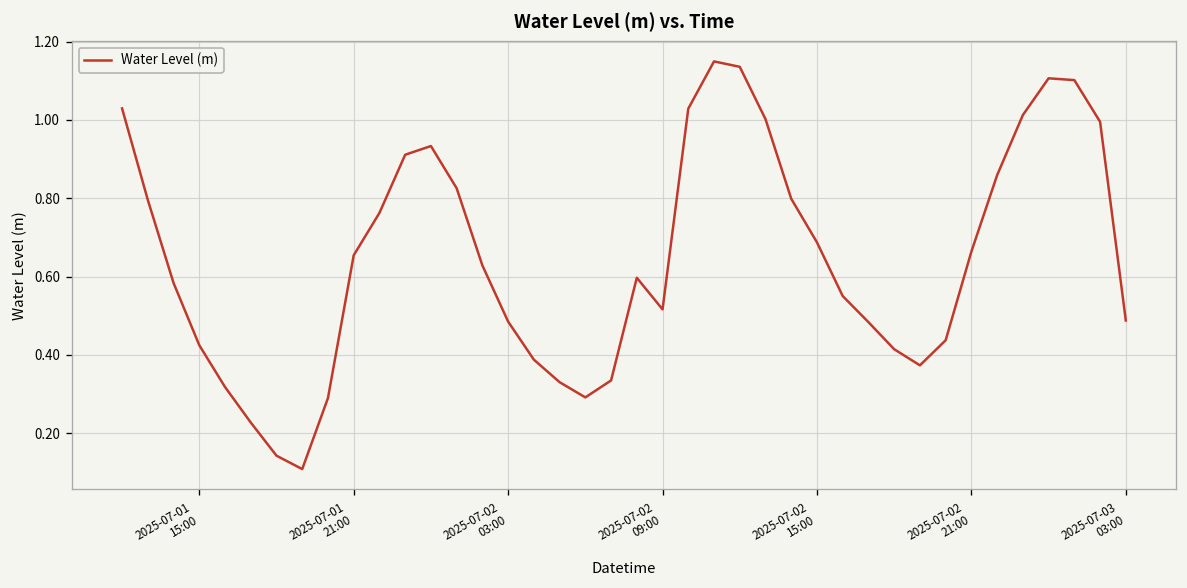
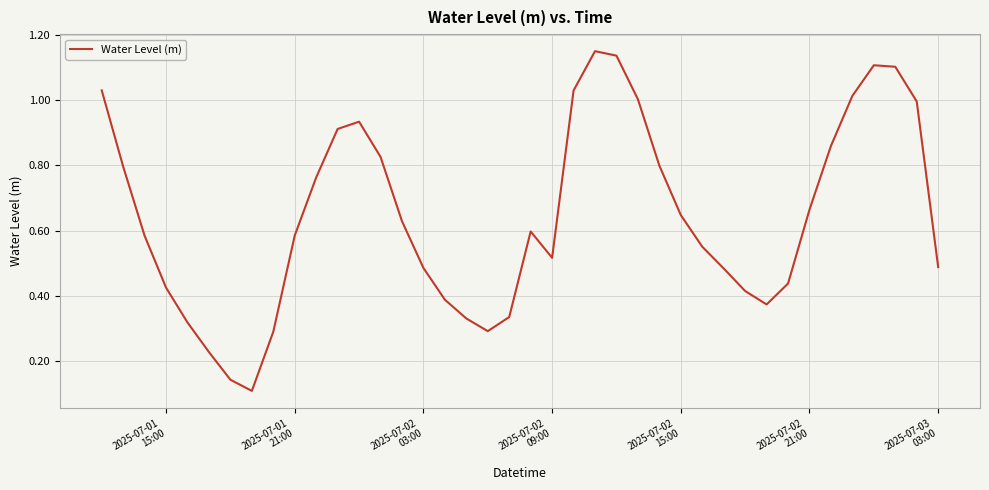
  {
    "2025-07-01 15:00": 0.42,
-   "2025-07-01 21:00": 0.65,
+   "2025-07-01 21:00": 0.58,
    "2025-07-02 03:00": 0.49,
    "2025-07-02 09:00": 0.52,
-   "2025-07-02 15:00": 0.69,
+   "2025-07-02 15:00": 0.65,
    "2025-07-02 21:00": 0.66,
    "2025-07-03 03:00": 0.49
  }
